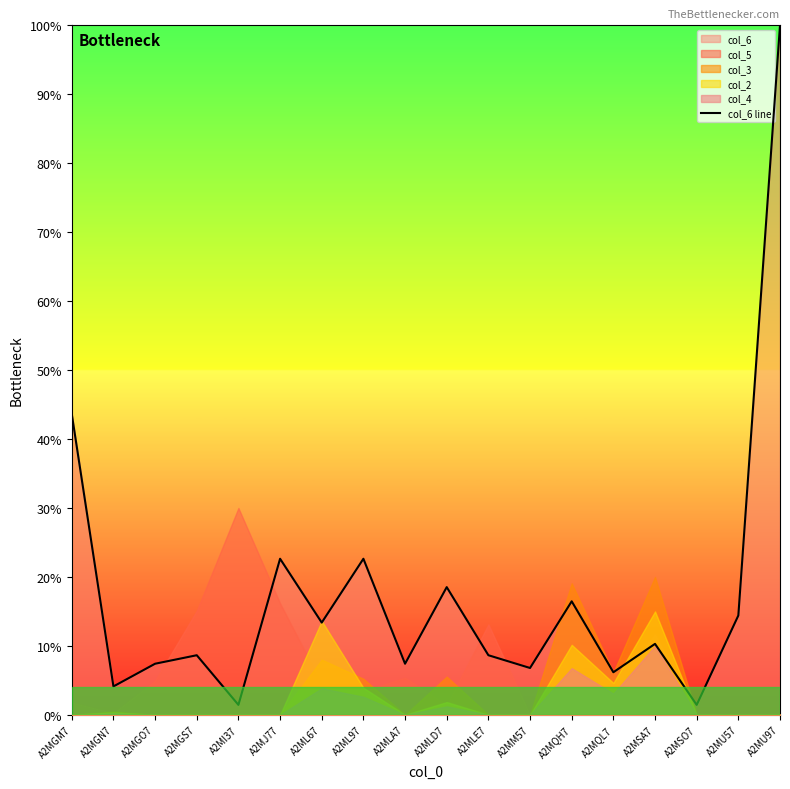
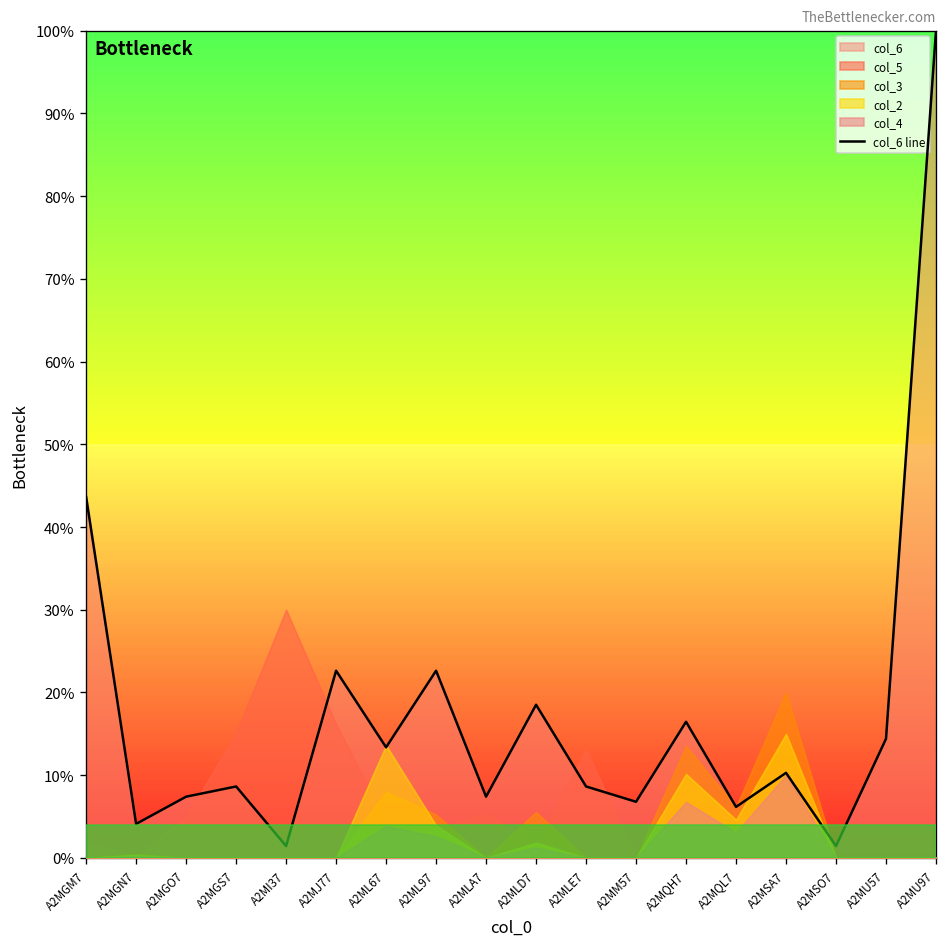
  {
    "col_3": {
      "A2ML67": "8%",
      "A2ML97": "5%",
      "A2MLD7": "6%",
-     "A2MQH7": "19%",
+     "A2MQH7": "14%",
      "A2MSA7": "20%"
    },
    "col_2": {
      "A2MQH7": "10%",
      "A2MQL7": "5%",
      "A2MSA7": "15%"
    }
  }
